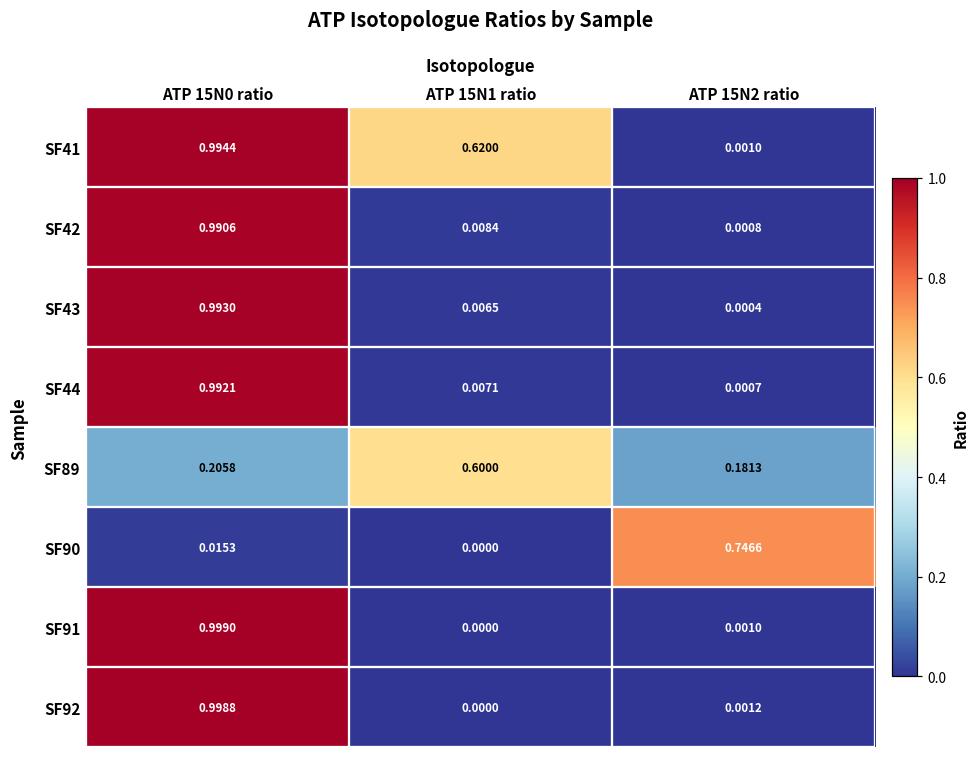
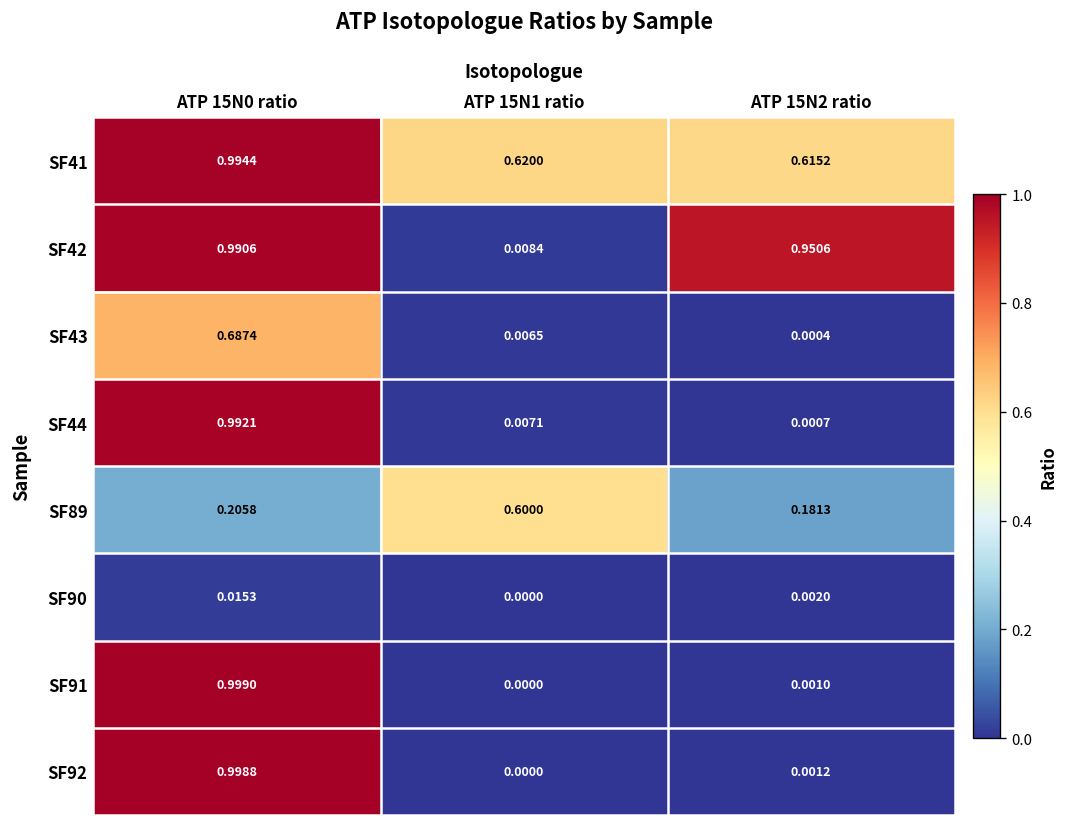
  {
    "SF41": {
      "ATP 15N0 ratio": 0.9944,
      "ATP 15N1 ratio": 0.6200,
-     "ATP 15N2 ratio": 0.0010
+     "ATP 15N2 ratio": 0.6152
    },
    "SF42": {
      "ATP 15N0 ratio": 0.9906,
      "ATP 15N1 ratio": 0.0084,
-     "ATP 15N2 ratio": 0.0008
+     "ATP 15N2 ratio": 0.9506
    },
    "SF43": {
-     "ATP 15N0 ratio": 0.9930,
+     "ATP 15N0 ratio": 0.6874,
      "ATP 15N1 ratio": 0.0065,
      "ATP 15N2 ratio": 0.0004
    },
    "SF44": {
      "ATP 15N0 ratio": 0.9921,
      "ATP 15N1 ratio": 0.0071,
      "ATP 15N2 ratio": 0.0007
    },
    "SF89": {
      "ATP 15N0 ratio": 0.2058,
      "ATP 15N1 ratio": 0.6000,
      "ATP 15N2 ratio": 0.1813
    },
    "SF90": {
      "ATP 15N0 ratio": 0.0153,
      "ATP 15N1 ratio": 0.0000,
-     "ATP 15N2 ratio": 0.7466
+     "ATP 15N2 ratio": 0.0020
    },
    "SF91": {
      "ATP 15N0 ratio": 0.9990,
      "ATP 15N1 ratio": 0.0000,
      "ATP 15N2 ratio": 0.0010
    },
    "SF92": {
      "ATP 15N0 ratio": 0.9988,
      "ATP 15N1 ratio": 0.0000,
      "ATP 15N2 ratio": 0.0012
    }
  }
